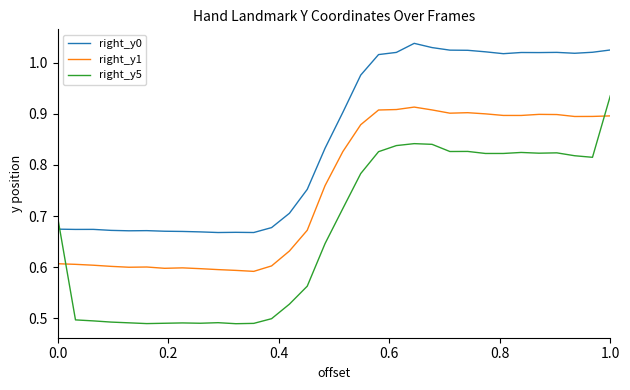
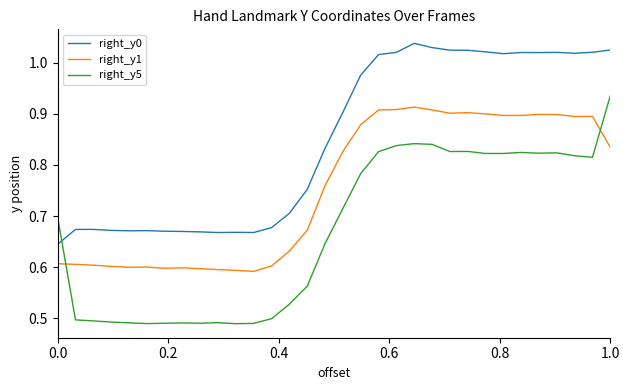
  {
    "right_y0": {
-     "0.0": 0.67,
+     "0.0": 0.64,
      "1.0": 1.02
    },
    "right_y1": {
      "0.0": 0.61,
-     "1.0": 0.90
+     "1.0": 0.83
    },
    "right_y5": {
      "0.0": 0.70,
      "1.0": 0.94
    }
  }
